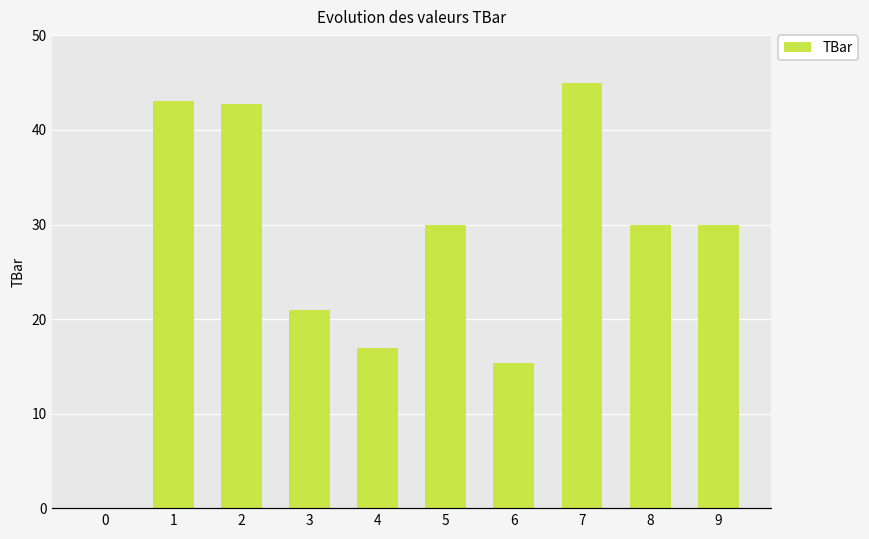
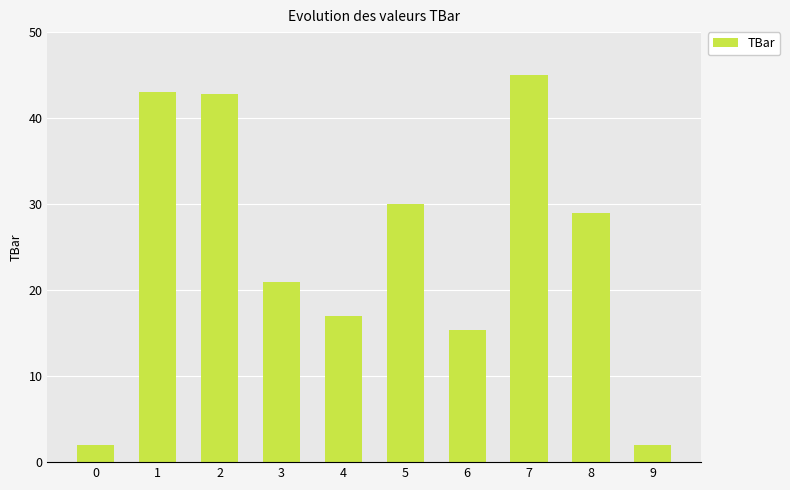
  {
-   "0": 0,
+   "0": 2,
    "1": 43,
    "2": 43,
    "3": 21,
    "4": 17,
    "5": 30,
    "6": 15,
    "7": 45,
-   "8": 30,
-   "9": 30
+   "8": 29,
+   "9": 2
  }
